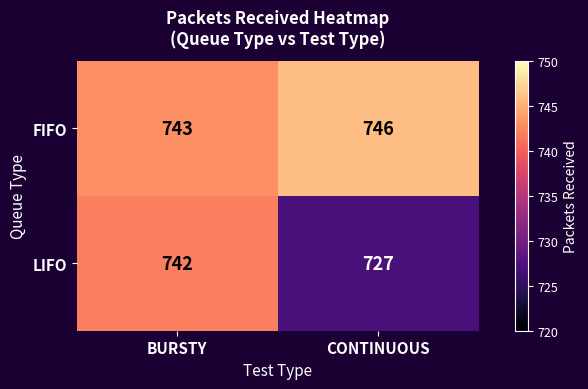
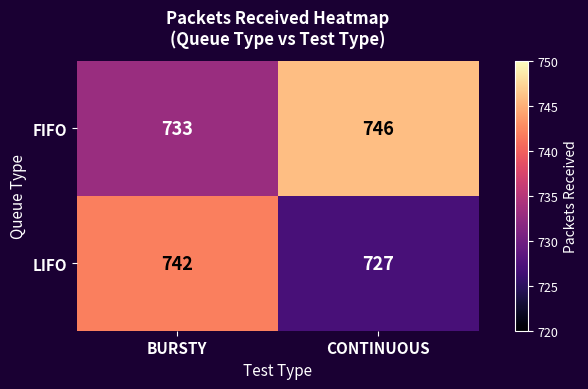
  {
    "FIFO": {
-     "BURSTY": 743,
+     "BURSTY": 733,
      "CONTINUOUS": 746
    },
    "LIFO": {
      "BURSTY": 742,
      "CONTINUOUS": 727
    }
  }
